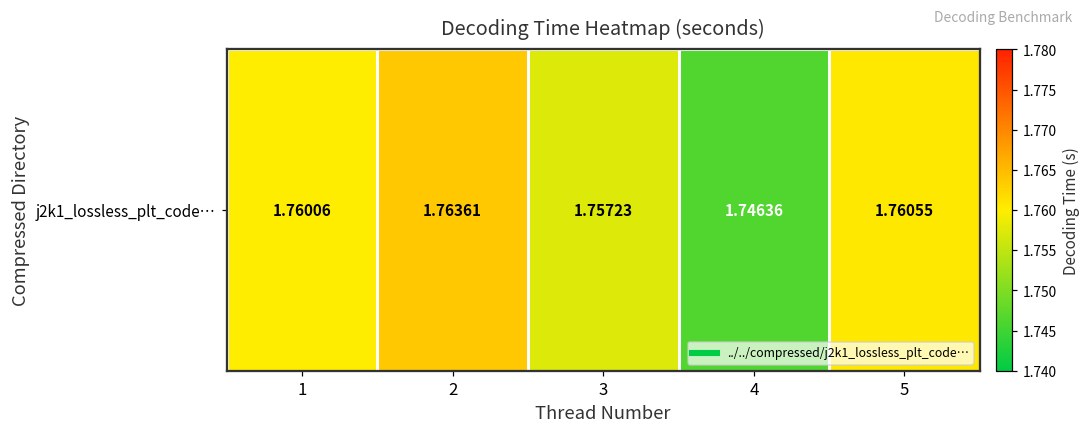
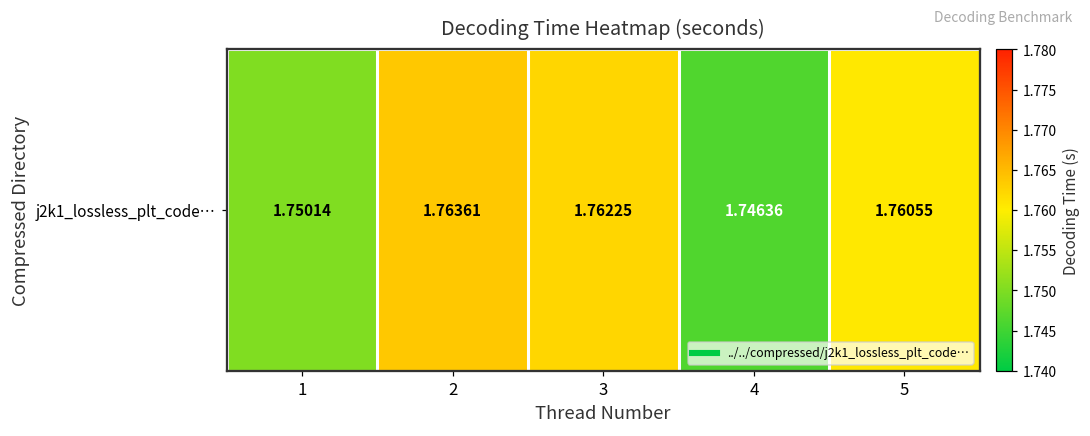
  {
    "j2k1_lossless_plt_code…": {
-     "1": 1.76006,
+     "1": 1.75014,
      "2": 1.76361,
-     "3": 1.75723,
+     "3": 1.76225,
      "4": 1.74636,
      "5": 1.76055
    }
  }
